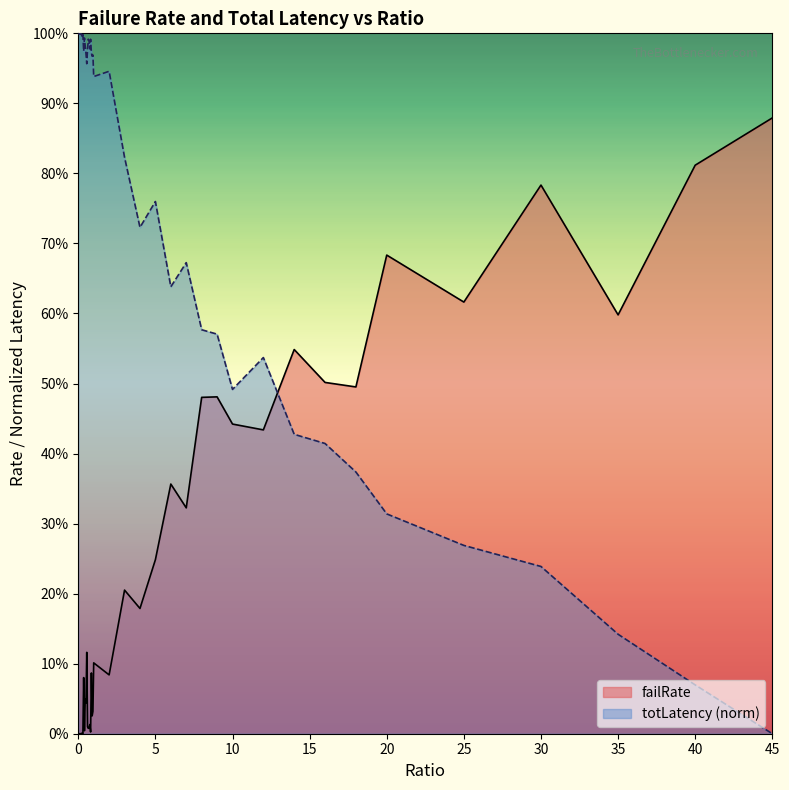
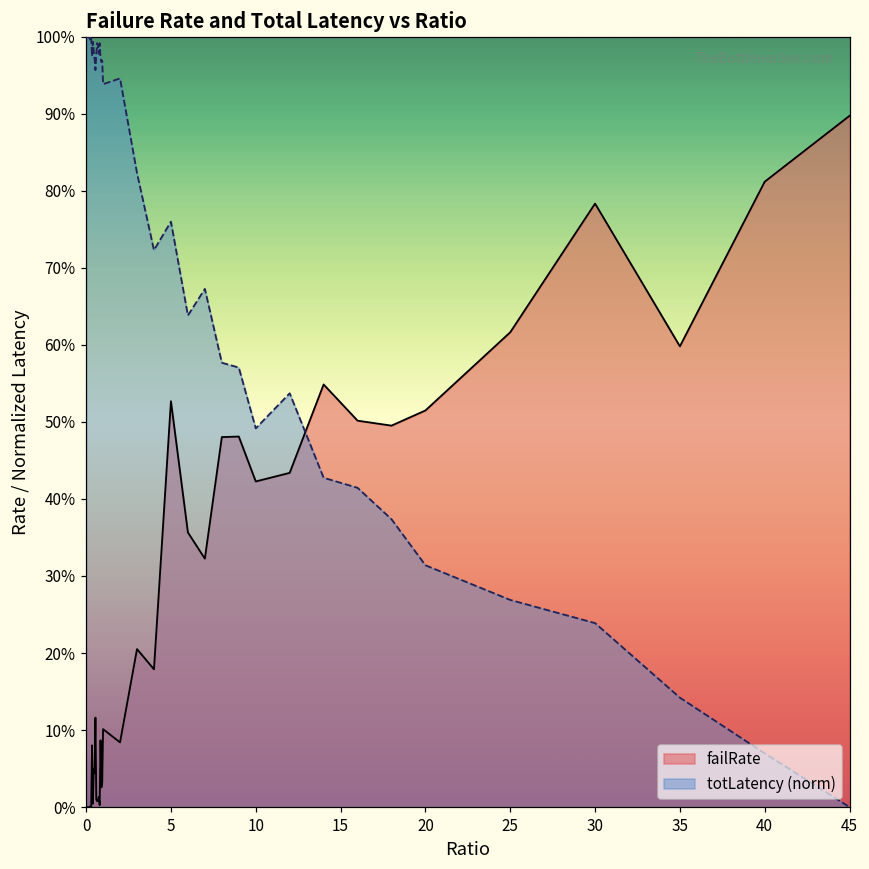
  {
    "failRate": {
      "0": "0%",
-     "5": "25%",
-     "10": "44%",
-     "20": "68%",
+     "5": "53%",
+     "10": "42%",
+     "20": "51%",
      "25": "62%",
      "30": "78%",
      "35": "60%",
      "40": "81%",
-     "45": "88%"
+     "45": "90%"
    },
    "totLatency (norm)": {
      "0": "100%",
      "5": "76%",
      "10": "49%",
      "20": "31%",
      "25": "27%",
      "30": "24%",
      "35": "14%",
      "45": "0%"
    }
  }
